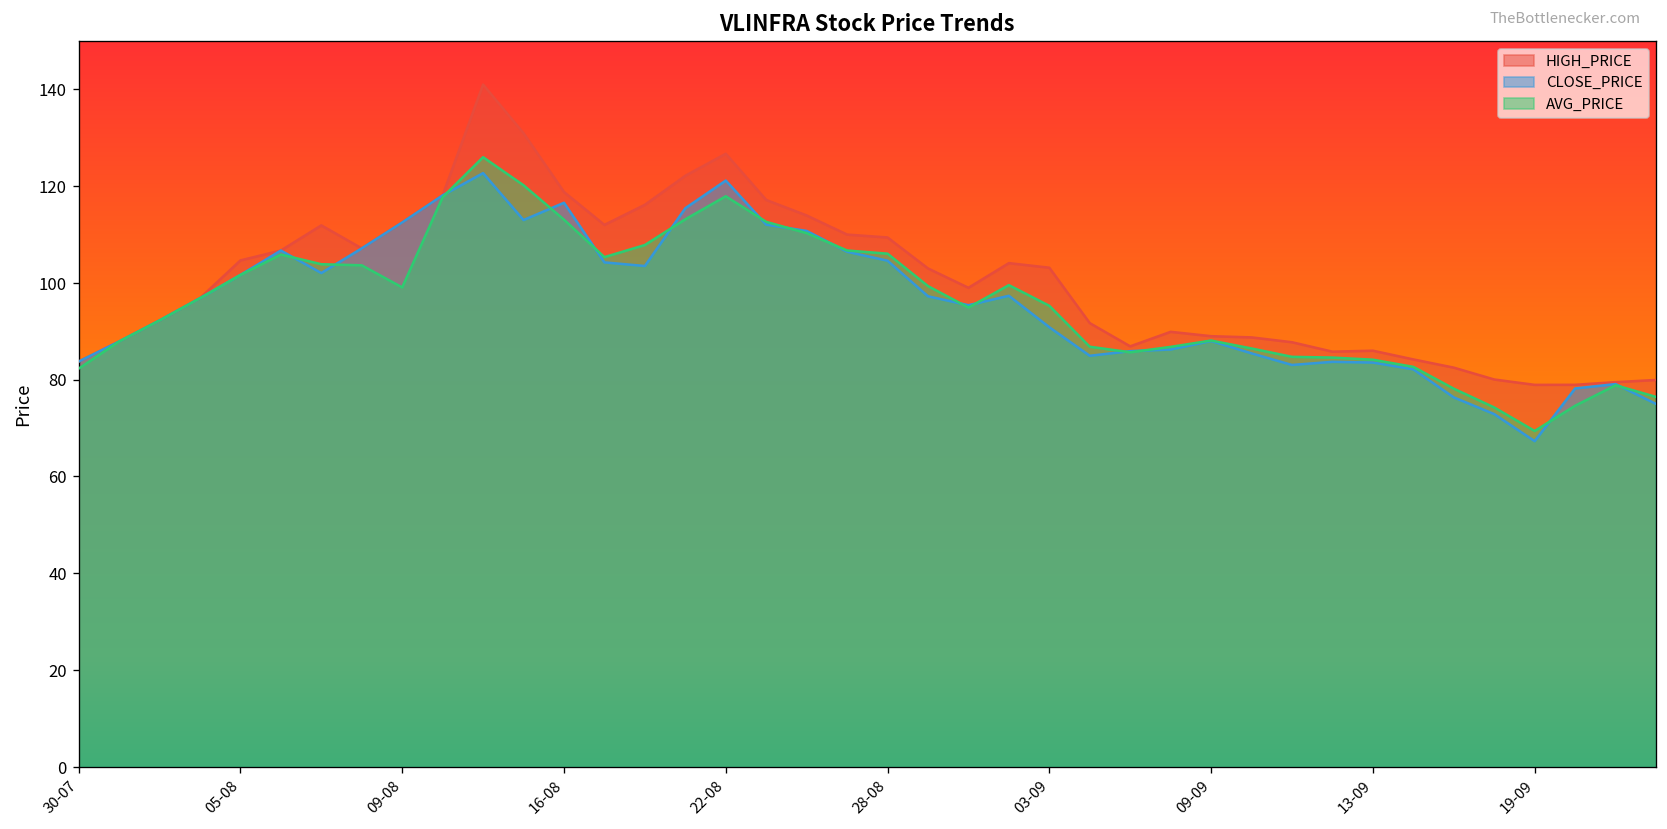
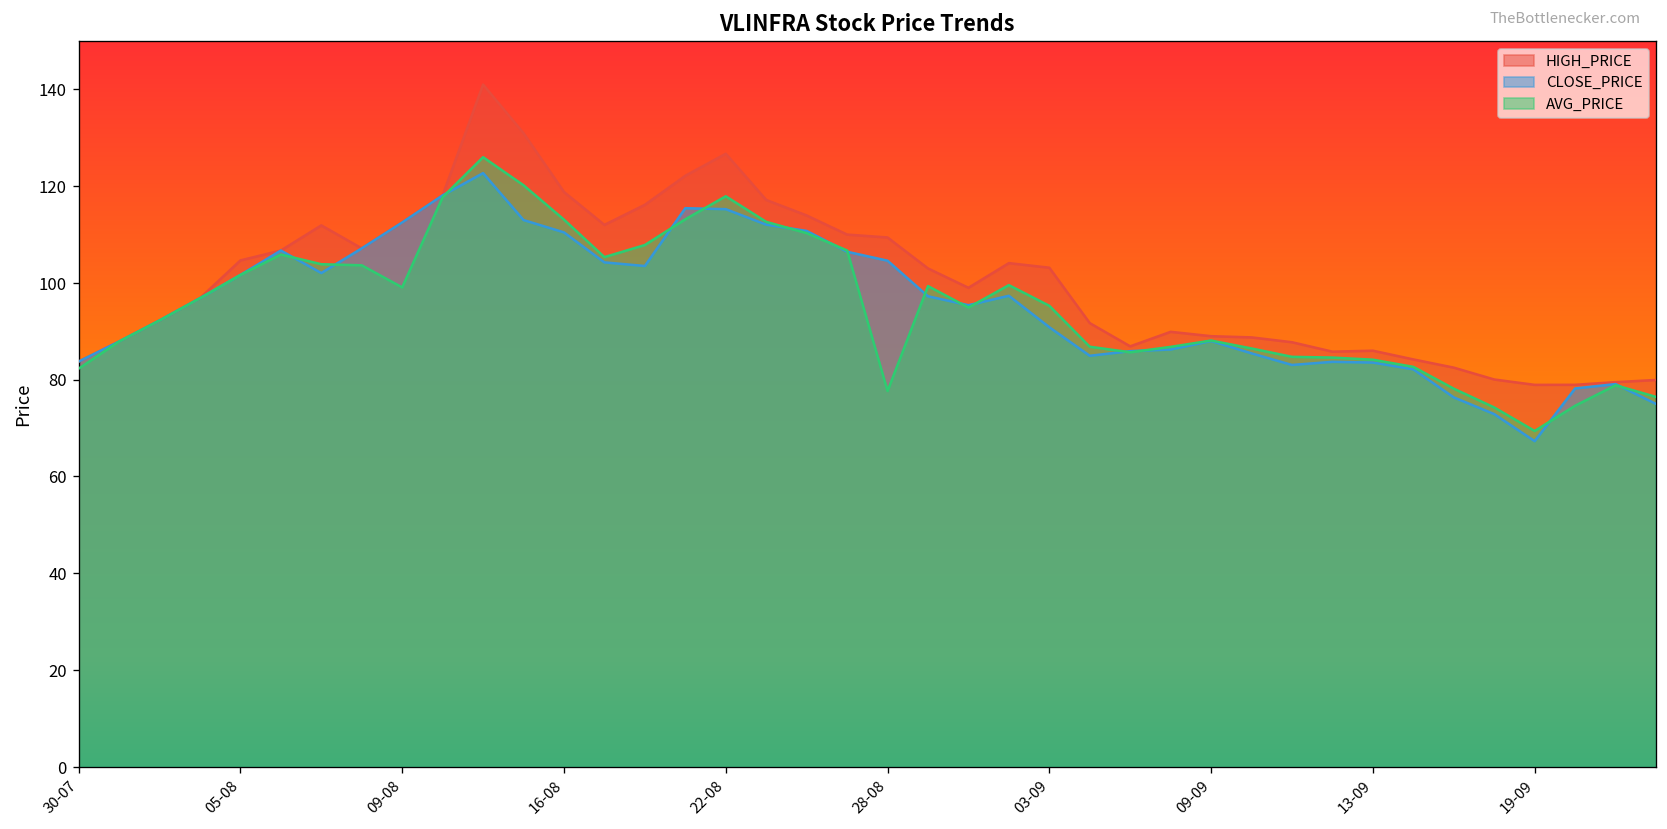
  {
    "HIGH_PRICE": {
      "05-08": 105,
      "16-08": 119,
      "22-08": 127,
      "28-08": 109,
      "03-09": 103,
      "09-09": 89,
      "13-09": 86,
      "19-09": 79
    },
    "CLOSE_PRICE": {
-     "16-08": 117,
-     "22-08": 121,
+     "16-08": 110,
+     "22-08": 115,
      "28-08": 105,
      "03-09": 91,
      "19-09": 67
    },
    "AVG_PRICE": {
      "30-07": 82,
      "09-08": 99,
      "16-08": 113,
      "22-08": 118,
-     "28-08": 106,
+     "28-08": 78,
      "03-09": 95,
      "19-09": 69
    }
  }
